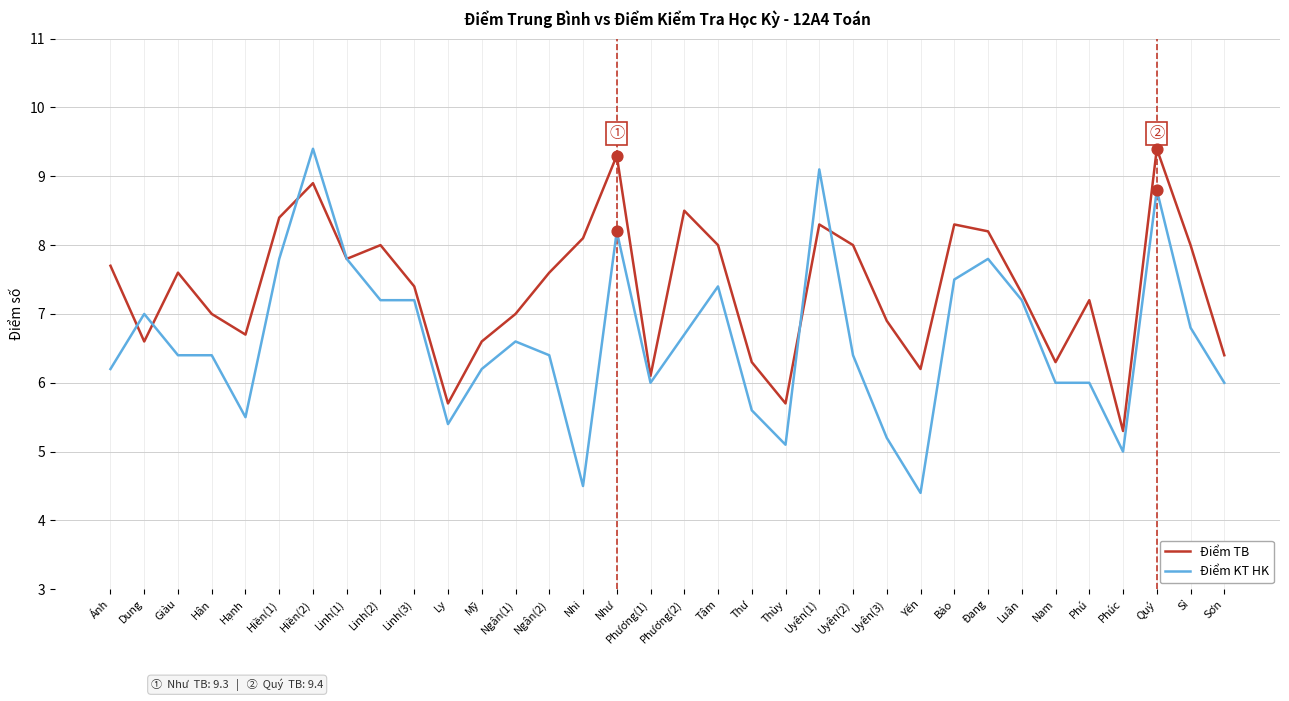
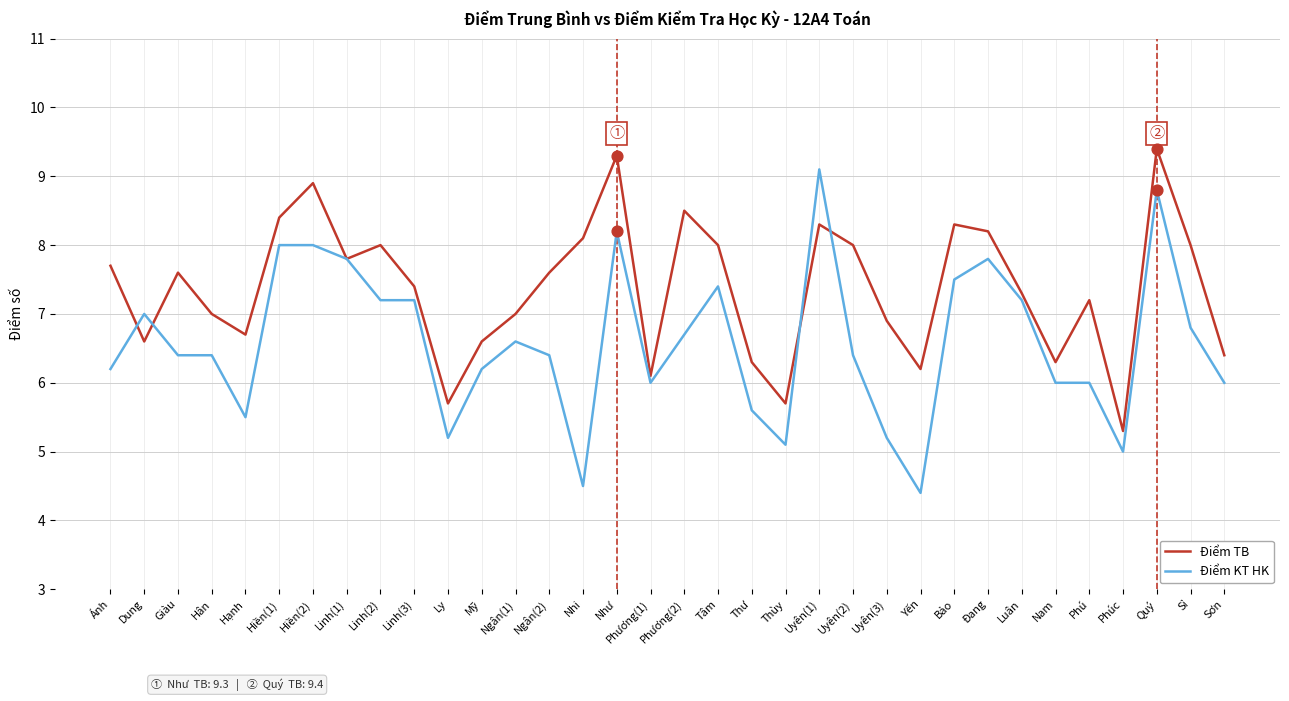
  {
    "Điểm KT HK": {
      "Ánh": 6.2,
      "Dung": 7.0,
      "Giàu": 6.4,
      "Hân": 6.4,
      "Hạnh": 5.5,
-     "Hiền(1)": 7.8,
-     "Hiền(2)": 9.4,
+     "Hiền(1)": 8.0,
+     "Hiền(2)": 8.0,
      "Linh(2)": 7.2,
      "Linh(3)": 7.2,
-     "Ly": 5.4,
+     "Ly": 5.2,
      "Mỹ": 6.2,
      "Ngân(1)": 6.6,
      "Ngân(2)": 6.4,
      "Nhi": 4.5,
      "Phương(1)": 6.0,
      "Phương(2)": 6.7,
      "Tâm": 7.4,
      "Thư": 5.6,
      "Thùy": 5.1,
      "Uyên(1)": 9.1,
      "Uyên(2)": 6.4,
      "Uyên(3)": 5.2,
      "Yến": 4.4,
      "Bảo": 7.5,
      "Đang": 7.8,
      "Luân": 7.2,
      "Nam": 6.0,
      "Phú": 6.0,
      "Phúc": 5.0,
      "Sỉ": 6.8,
      "Sơn": 6.0
    }
  }
